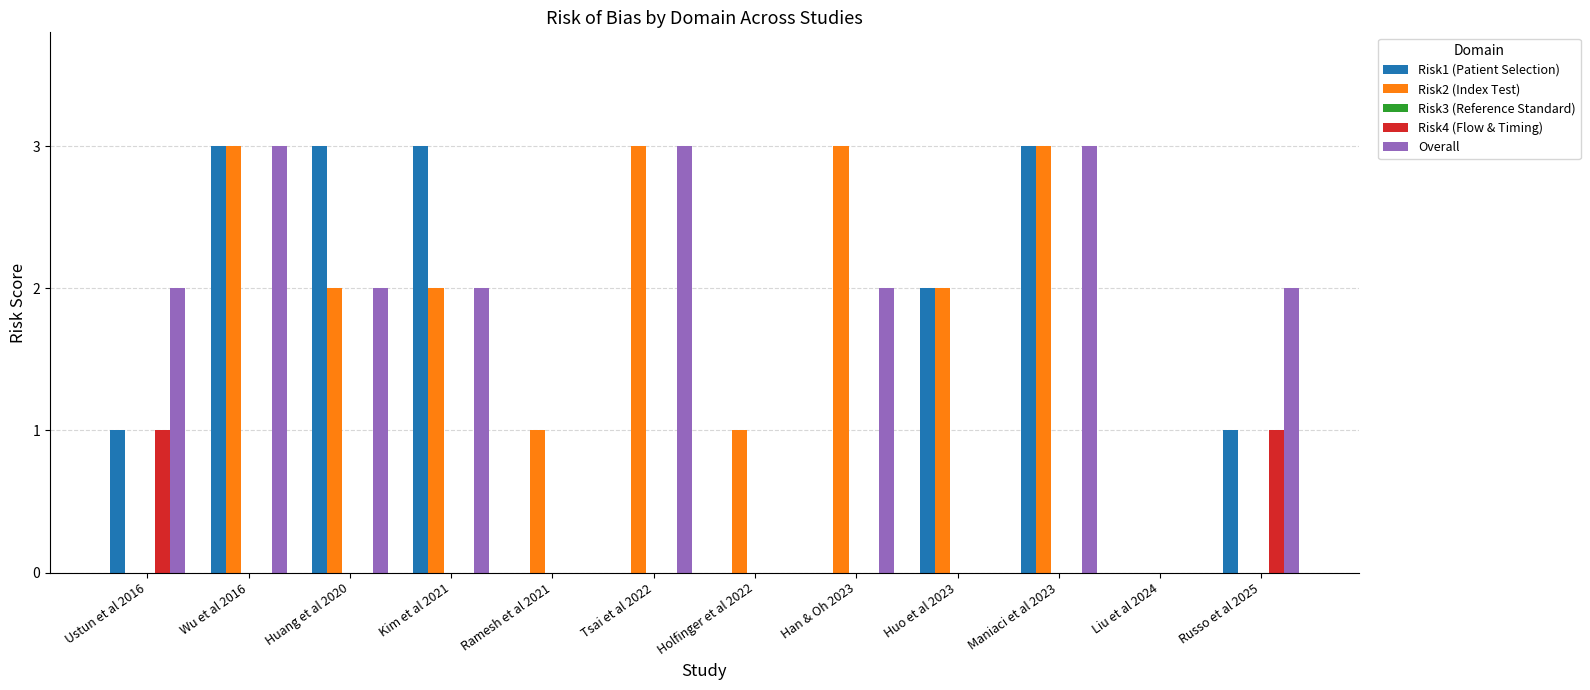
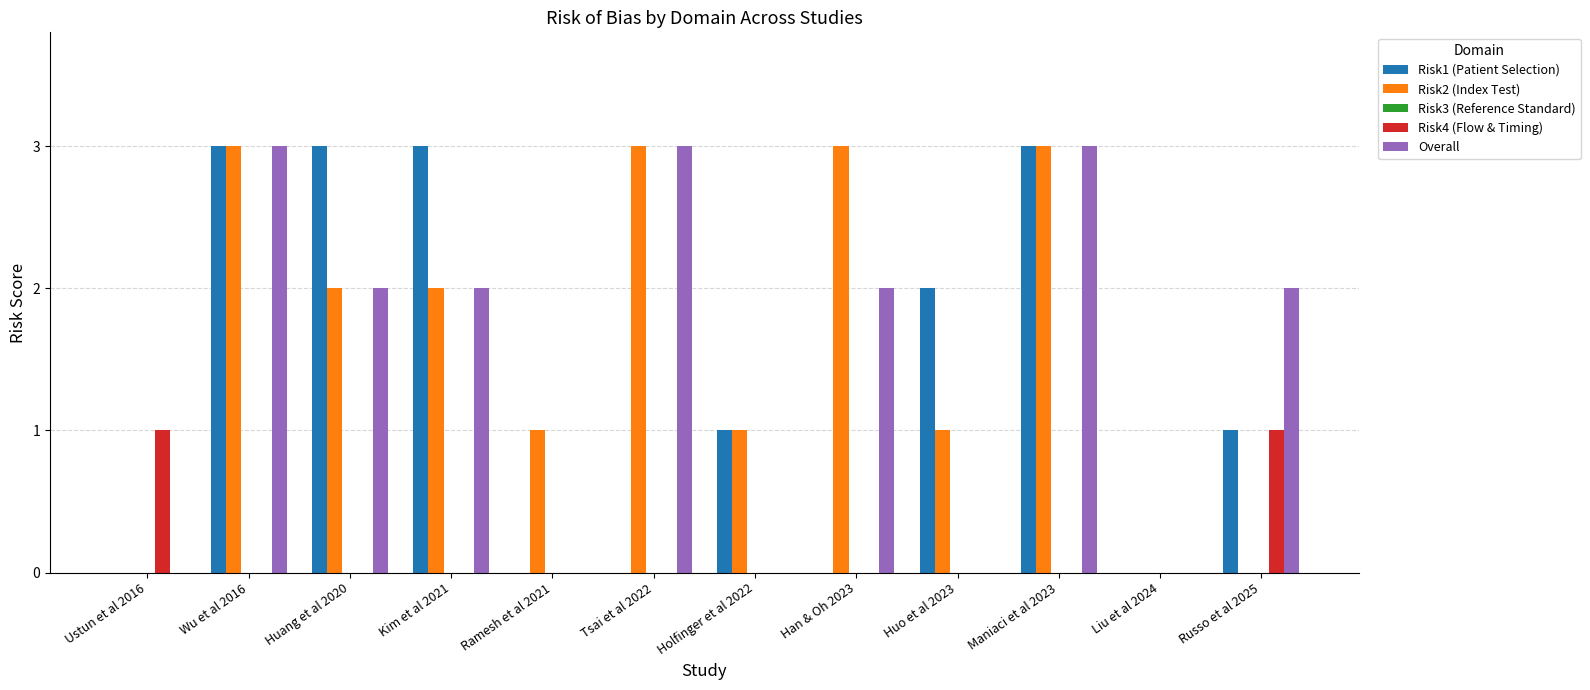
  {
    "Risk1 (Patient Selection)": {
-     "Ustun et al 2016": 1,
+     "Ustun et al 2016": 0,
      "Wu et al 2016": 3,
      "Huang et al 2020": 3,
      "Kim et al 2021": 3,
      "Ramesh et al 2021": 0,
      "Tsai et al 2022": 0,
-     "Holfinger et al 2022": 0,
+     "Holfinger et al 2022": 1,
      "Han & Oh 2023": 0,
      "Huo et al 2023": 2,
      "Maniaci et al 2023": 3,
      "Liu et al 2024": 0,
      "Russo et al 2025": 1
    },
    "Risk2 (Index Test)": {
      "Ustun et al 2016": 0,
      "Wu et al 2016": 3,
      "Huang et al 2020": 2,
      "Kim et al 2021": 2,
      "Ramesh et al 2021": 1,
      "Tsai et al 2022": 3,
      "Holfinger et al 2022": 1,
      "Han & Oh 2023": 3,
-     "Huo et al 2023": 2,
+     "Huo et al 2023": 1,
      "Maniaci et al 2023": 3,
      "Liu et al 2024": 0,
      "Russo et al 2025": 0
    },
    "Risk3 (Reference Standard)": {
      "Ustun et al 2016": 0,
      "Wu et al 2016": 0,
      "Huang et al 2020": 0,
      "Kim et al 2021": 0,
      "Ramesh et al 2021": 0,
      "Tsai et al 2022": 0,
      "Holfinger et al 2022": 0,
      "Han & Oh 2023": 0,
      "Huo et al 2023": 0,
      "Maniaci et al 2023": 0,
      "Liu et al 2024": 0,
      "Russo et al 2025": 0
    },
    "Risk4 (Flow & Timing)": {
      "Ustun et al 2016": 1,
      "Wu et al 2016": 0,
      "Huang et al 2020": 0,
      "Kim et al 2021": 0,
      "Ramesh et al 2021": 0,
      "Tsai et al 2022": 0,
      "Holfinger et al 2022": 0,
      "Han & Oh 2023": 0,
      "Huo et al 2023": 0,
      "Maniaci et al 2023": 0,
      "Liu et al 2024": 0,
      "Russo et al 2025": 1
    },
    "Overall": {
-     "Ustun et al 2016": 2,
+     "Ustun et al 2016": 0,
      "Wu et al 2016": 3,
      "Huang et al 2020": 2,
      "Kim et al 2021": 2,
      "Ramesh et al 2021": 0,
      "Tsai et al 2022": 3,
      "Holfinger et al 2022": 0,
      "Han & Oh 2023": 2,
      "Huo et al 2023": 0,
      "Maniaci et al 2023": 3,
      "Liu et al 2024": 0,
      "Russo et al 2025": 2
    }
  }
